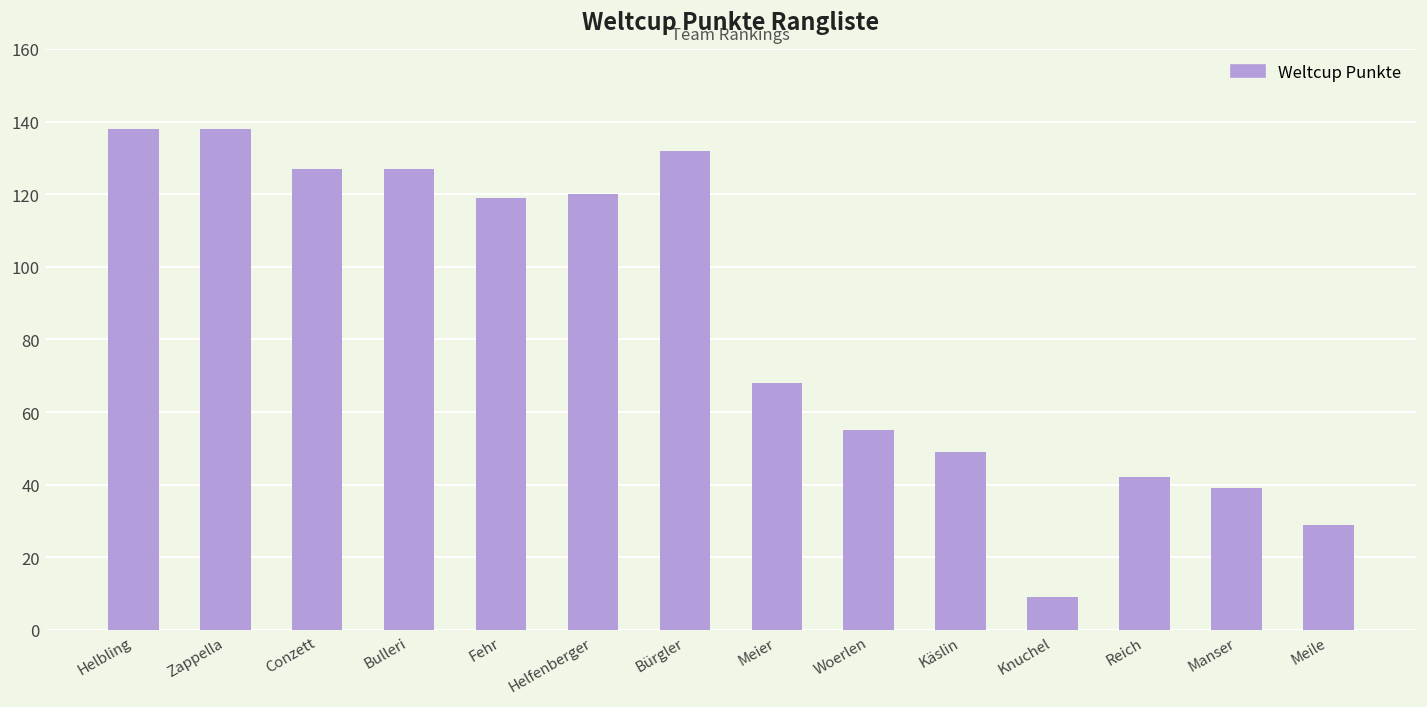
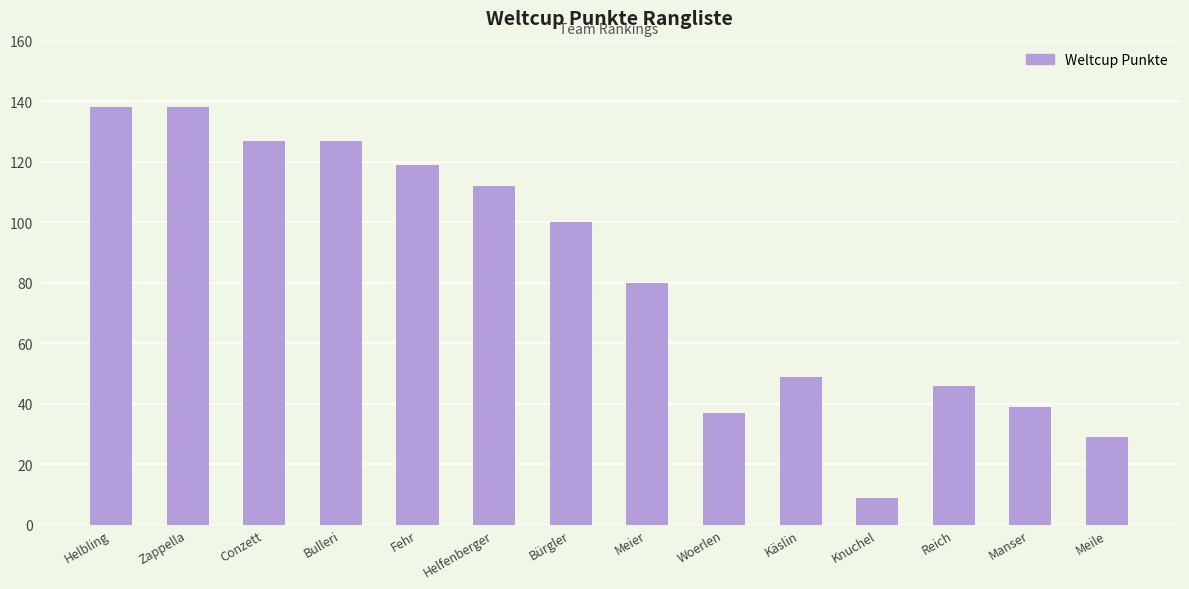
  {
    "Helbling": 138,
    "Zappella": 138,
    "Conzett": 127,
    "Bulleri": 127,
    "Fehr": 119,
-   "Helfenberger": 120,
-   "Bürgler": 132,
-   "Meier": 68,
-   "Woerlen": 55,
+   "Helfenberger": 112,
+   "Bürgler": 100,
+   "Meier": 80,
+   "Woerlen": 37,
    "Käslin": 49,
    "Knuchel": 9,
-   "Reich": 42,
+   "Reich": 46,
    "Manser": 39,
    "Meile": 29
  }
